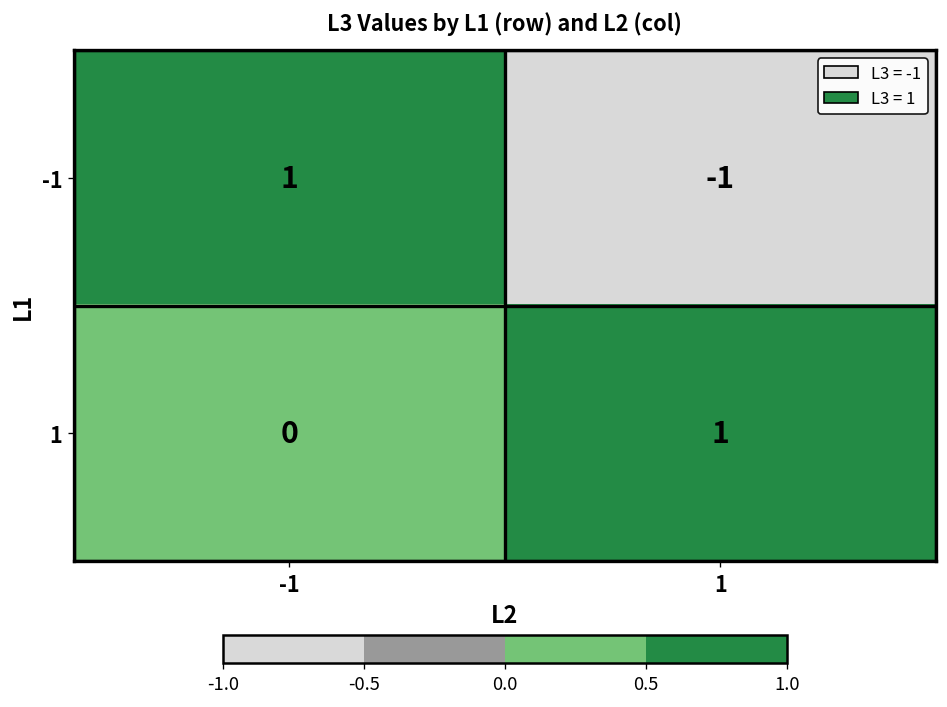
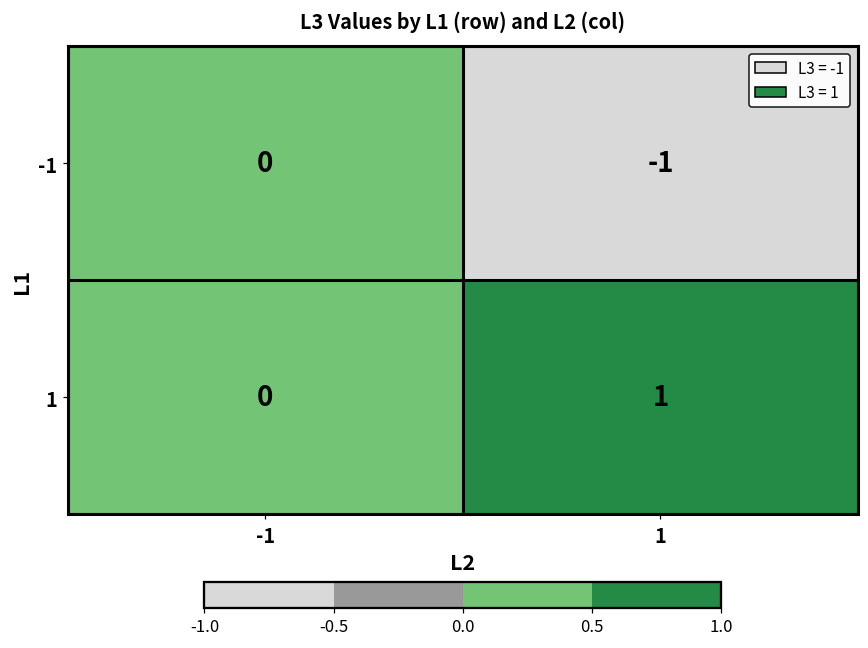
  {
    "-1": {
-     "-1": 1,
+     "-1": 0,
      "1": -1
    },
    "1": {
      "-1": 0,
      "1": 1
    }
  }
